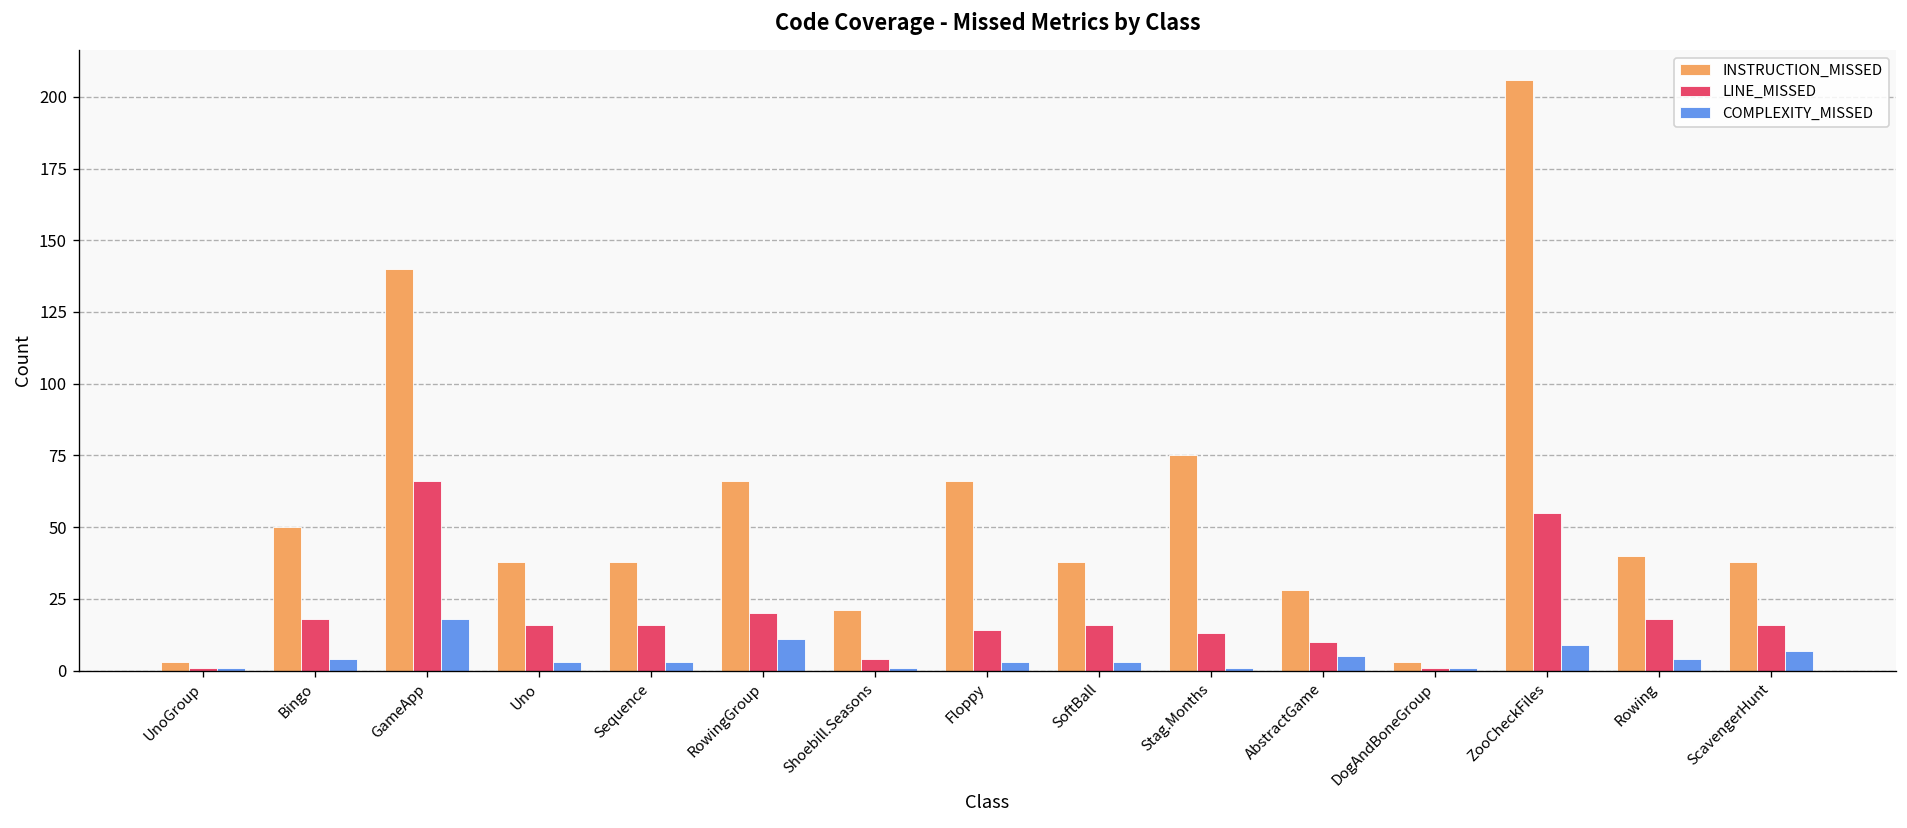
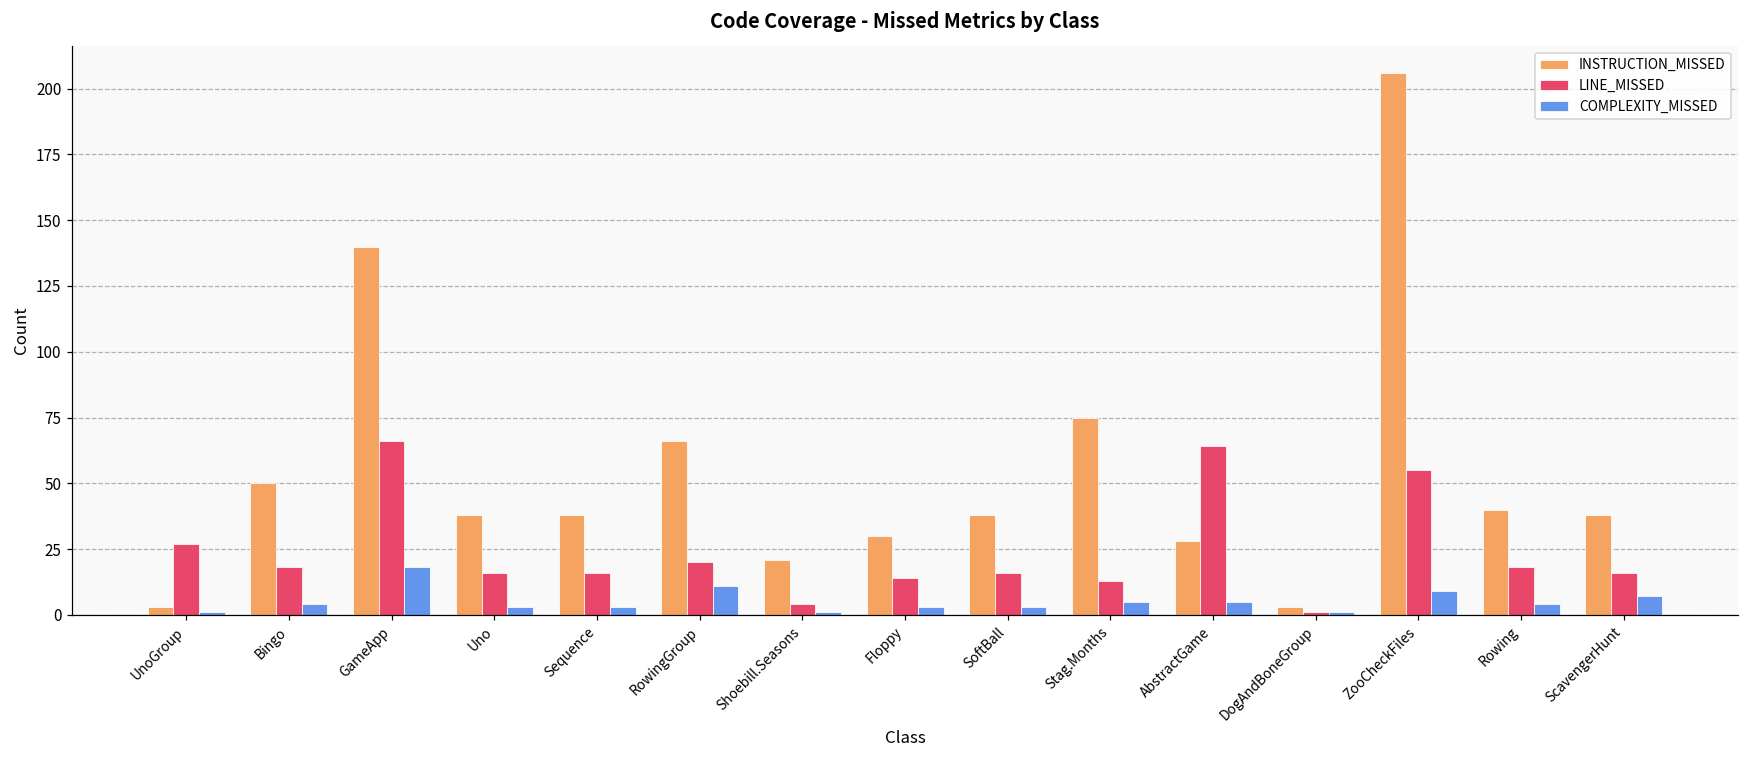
  {
    "INSTRUCTION_MISSED": {
      "UnoGroup": 3,
      "Bingo": 50,
      "GameApp": 140,
      "Uno": 38,
      "Sequence": 38,
      "RowingGroup": 66,
      "Shoebill.Seasons": 21,
-     "Floppy": 66,
+     "Floppy": 30,
      "SoftBall": 38,
      "Stag.Months": 75,
      "AbstractGame": 28,
      "DogAndBoneGroup": 3,
      "ZooCheckFiles": 206,
      "Rowing": 40,
      "ScavengerHunt": 38
    },
    "LINE_MISSED": {
-     "UnoGroup": 1,
+     "UnoGroup": 27,
      "Bingo": 18,
      "GameApp": 66,
      "Uno": 16,
      "Sequence": 16,
      "RowingGroup": 20,
      "Shoebill.Seasons": 4,
      "Floppy": 14,
      "SoftBall": 16,
      "Stag.Months": 13,
-     "AbstractGame": 10,
+     "AbstractGame": 64,
      "ZooCheckFiles": 55,
      "Rowing": 18,
      "ScavengerHunt": 16
    },
    "COMPLEXITY_MISSED": {
      "Bingo": 4,
      "GameApp": 18,
      "Uno": 3,
      "Sequence": 3,
      "RowingGroup": 11,
      "Floppy": 3,
      "SoftBall": 3,
-     "Stag.Months": 1,
+     "Stag.Months": 5,
      "AbstractGame": 5,
      "ZooCheckFiles": 9,
      "Rowing": 4,
      "ScavengerHunt": 7
    }
  }
